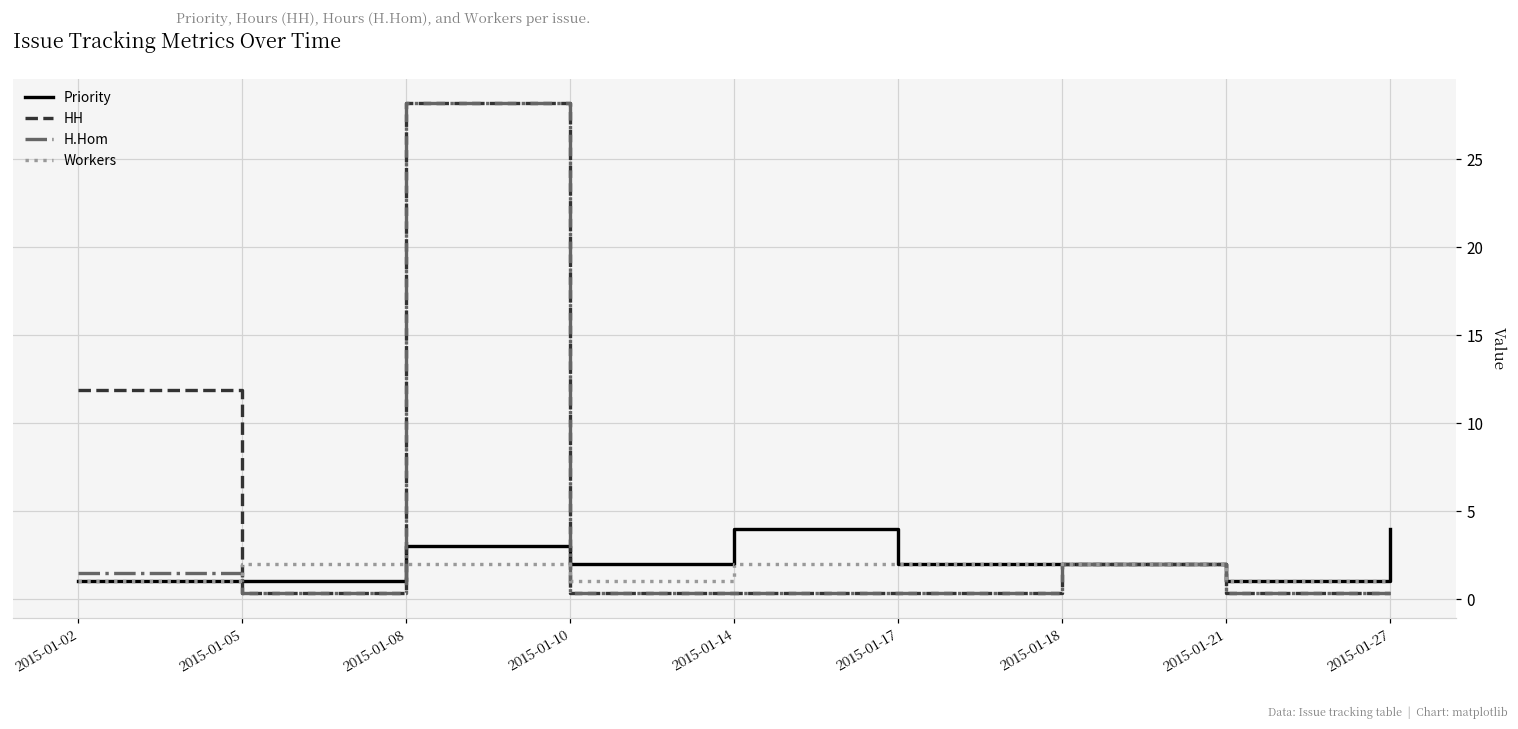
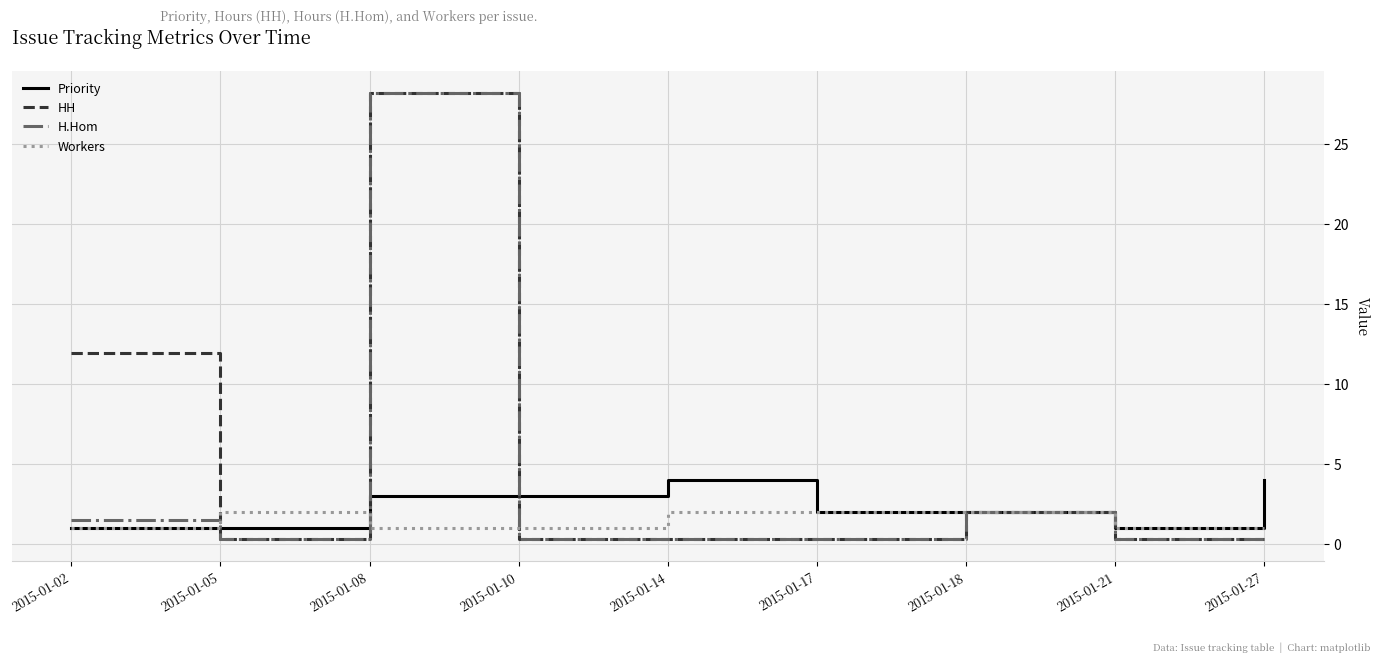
  {
    "Priority": {
      "2015-01-05": 1,
      "2015-01-08": 3,
-     "2015-01-10": 2,
+     "2015-01-10": 3,
      "2015-01-14": 4,
      "2015-01-27": 4
    },
    "HH": {
      "2015-01-02": 12
    },
    "H.Hom": {
      "2015-01-02": 1.5
    },
    "Workers": {
      "2015-01-05": 2,
-     "2015-01-08": 2,
+     "2015-01-08": 1,
      "2015-01-10": 1,
      "2015-01-14": 2,
      "2015-01-27": 1
    }
  }
